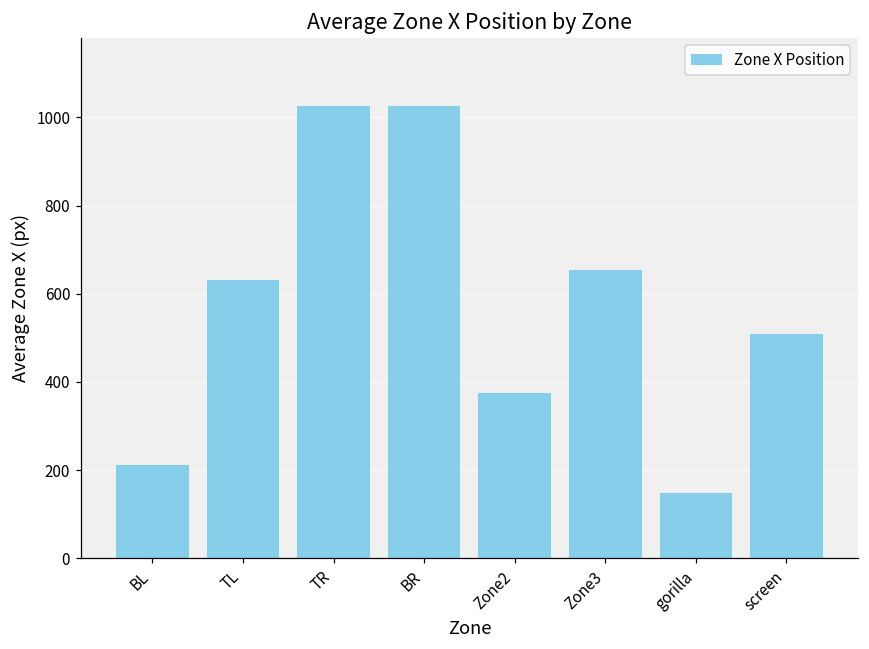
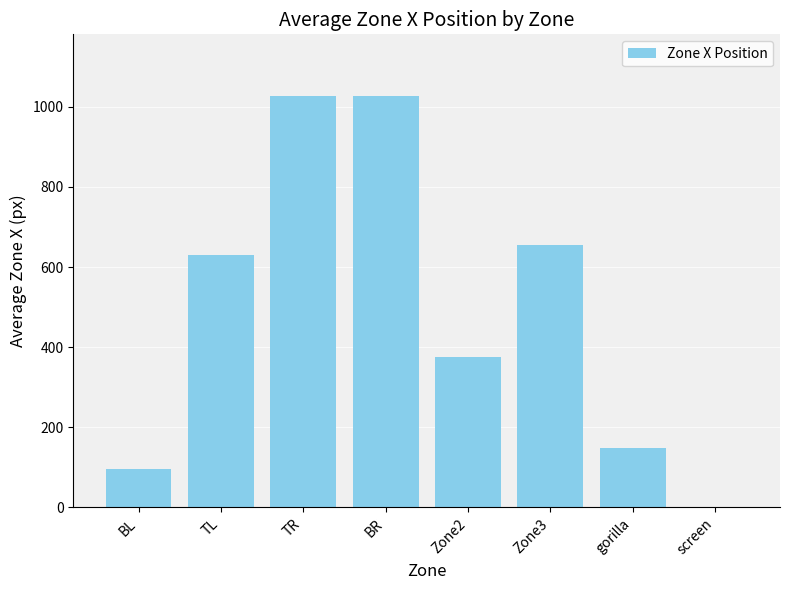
  {
-   "BL": 210,
+   "BL": 100,
    "TL": 630,
    "TR": 1030,
    "BR": 1030,
    "Zone2": 370,
    "Zone3": 650,
    "gorilla": 150,
-   "screen": 510
+   "screen": 0
  }
